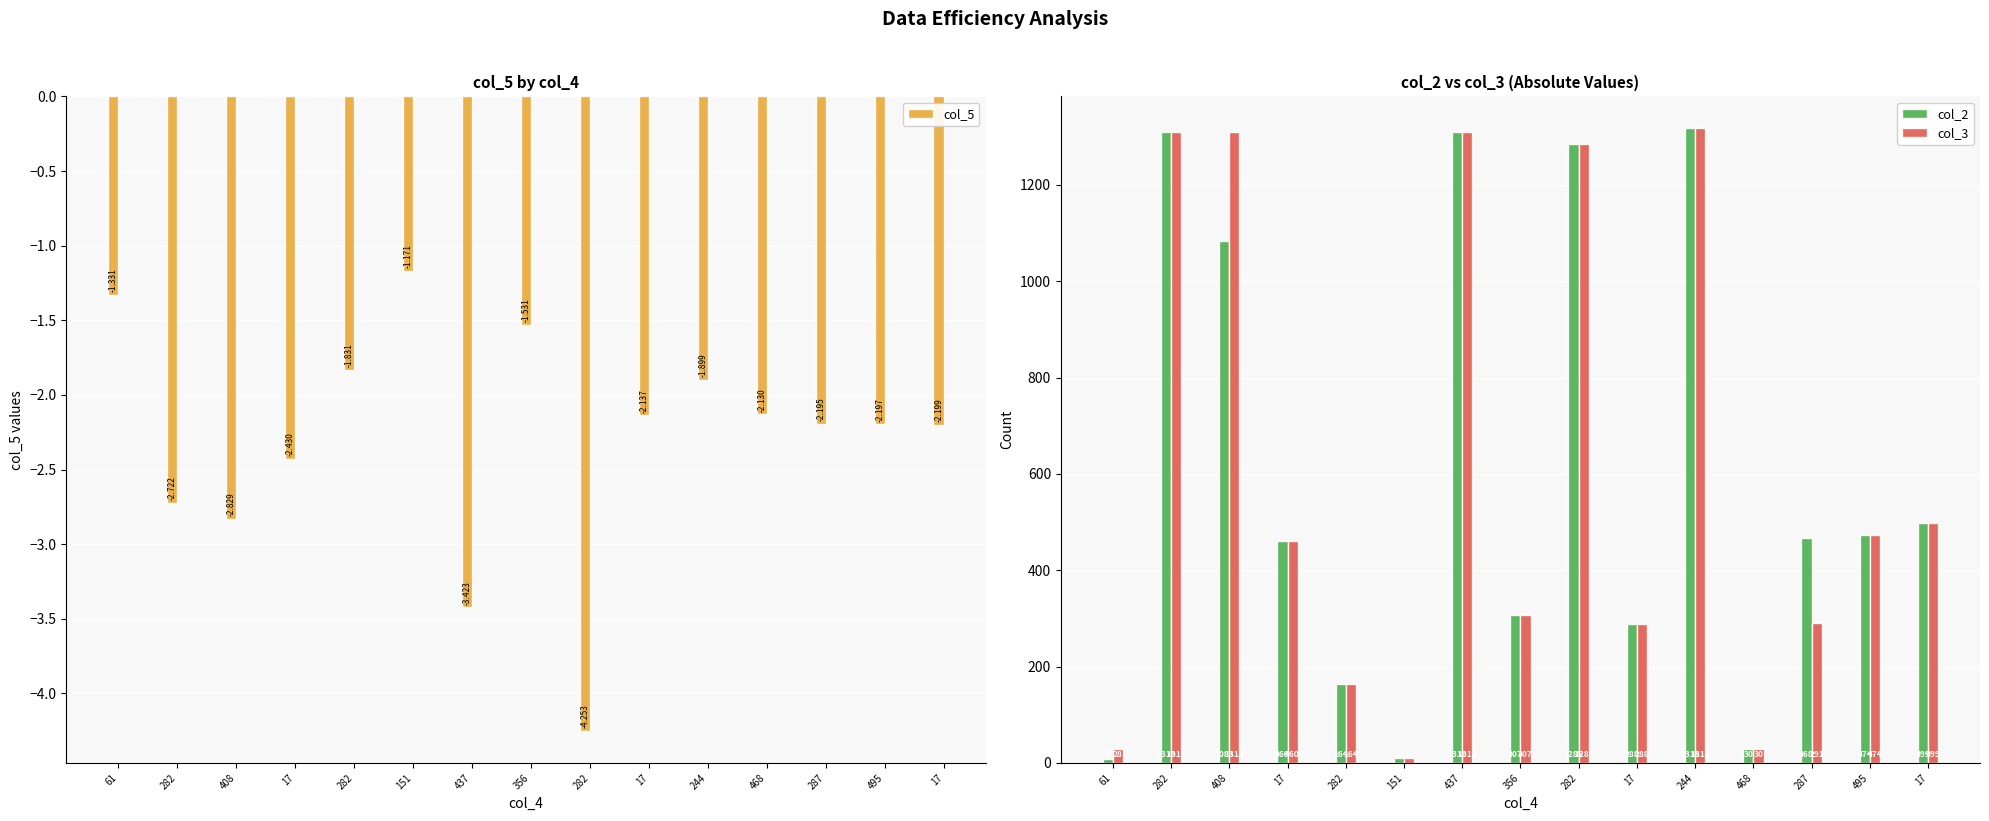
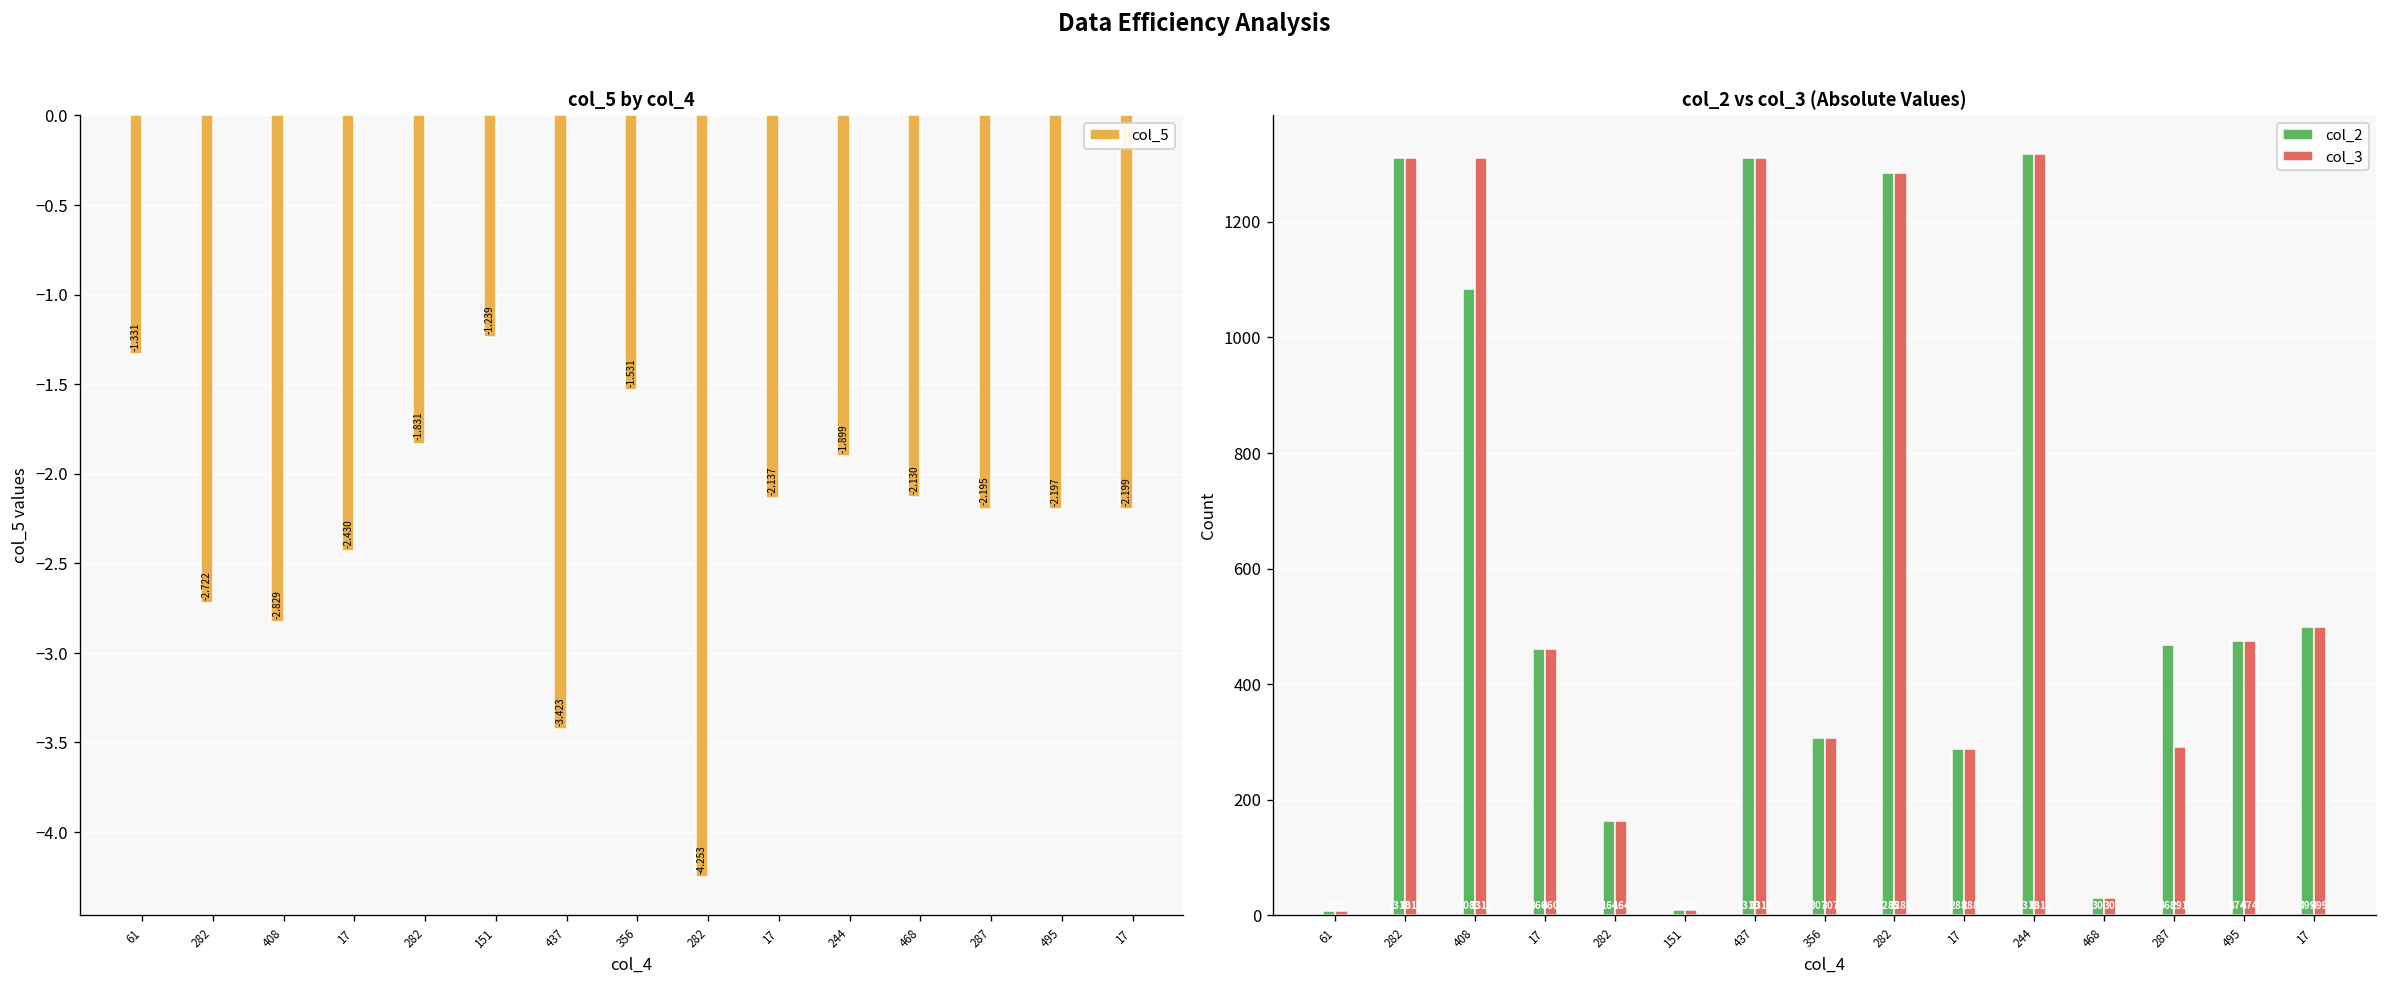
  {
    "col_5 by col_4": {
      "61": -1.331,
      "408": -2.829,
-     "151": -1.171,
+     "151": -1.239,
      "437": -3.423,
      "356": -1.531,
      "244": -1.899,
      "468": -2.130,
      "287": -2.195,
      "495": -2.197
    },
    "col_2 vs col_3 (Absolute Values)": {
      "col_2": {
        "468": 30
      },
      "col_3": {
-       "61": 30,
+       "61": 10,
        "151": 10
      }
    }
  }
